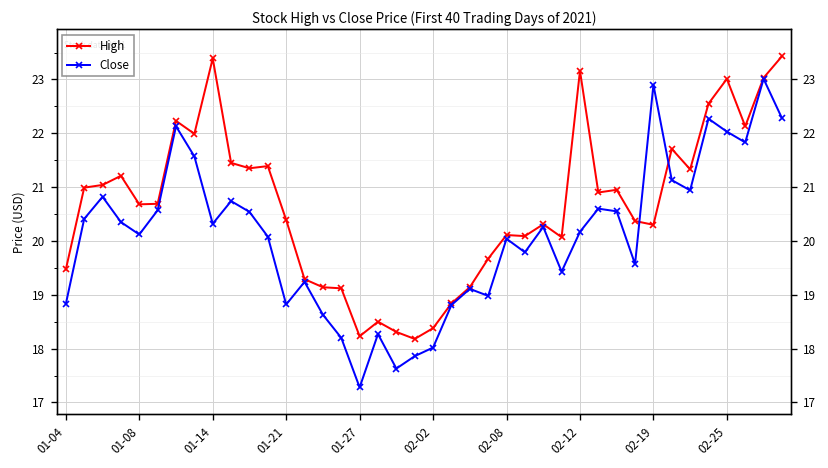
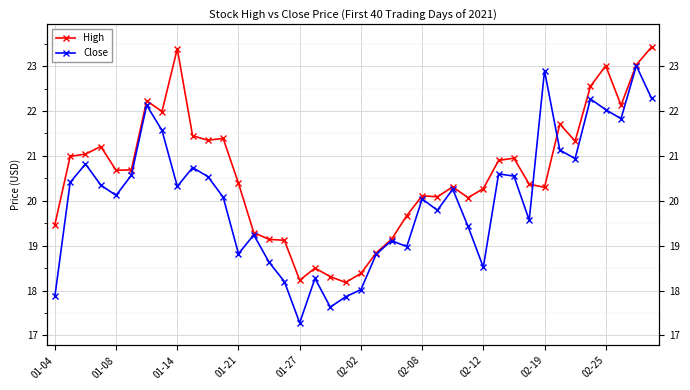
  {
    "High": {
      "01-04": 19.5,
      "01-08": 20.7,
      "01-14": 23.4,
      "01-21": 20.4,
      "01-27": 18.2,
      "02-02": 18.4,
      "02-08": 20.1,
-     "02-12": 23.2,
+     "02-12": 20.3,
      "02-19": 20.3,
      "02-25": 23.0
    },
    "Close": {
-     "01-04": 18.8,
+     "01-04": 17.9,
      "01-08": 20.1,
      "01-14": 20.3,
      "01-21": 18.8,
      "01-27": 17.3,
      "02-02": 18.0,
      "02-08": 20.0,
-     "02-12": 20.2,
+     "02-12": 18.5,
      "02-19": 22.9,
      "02-25": 22.0
    }
  }
